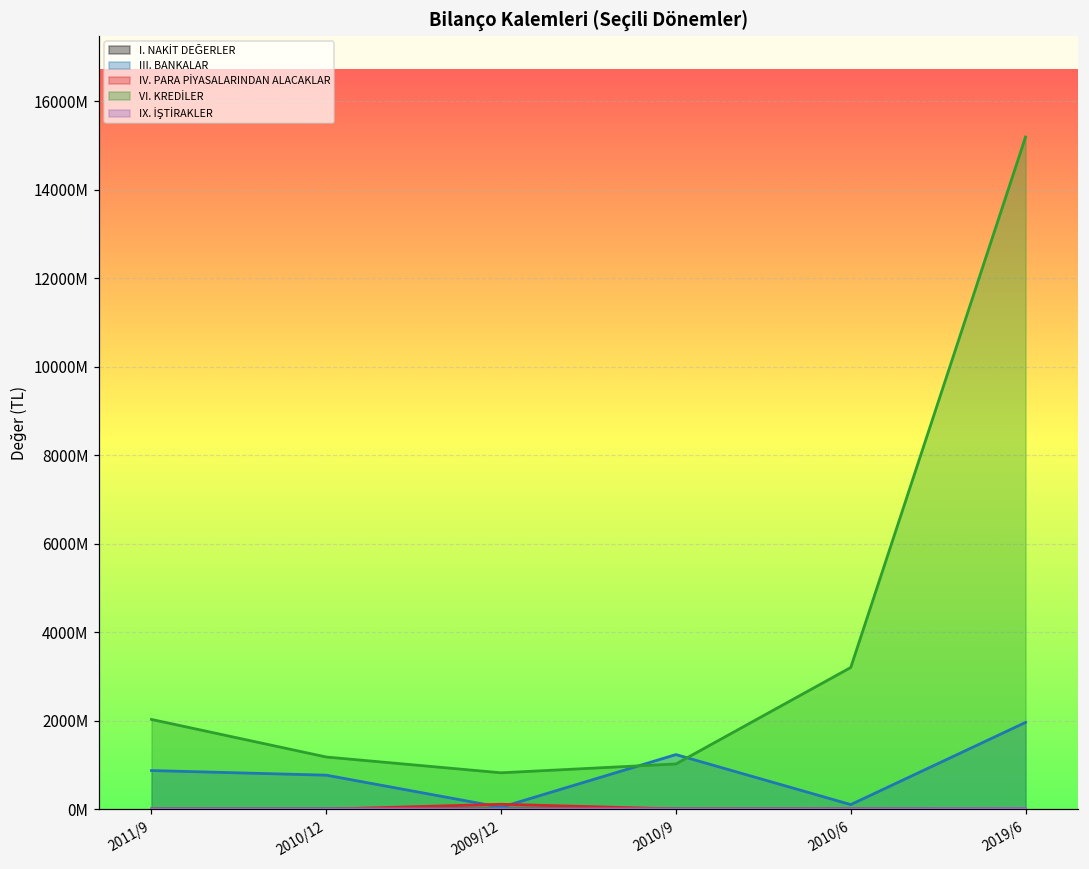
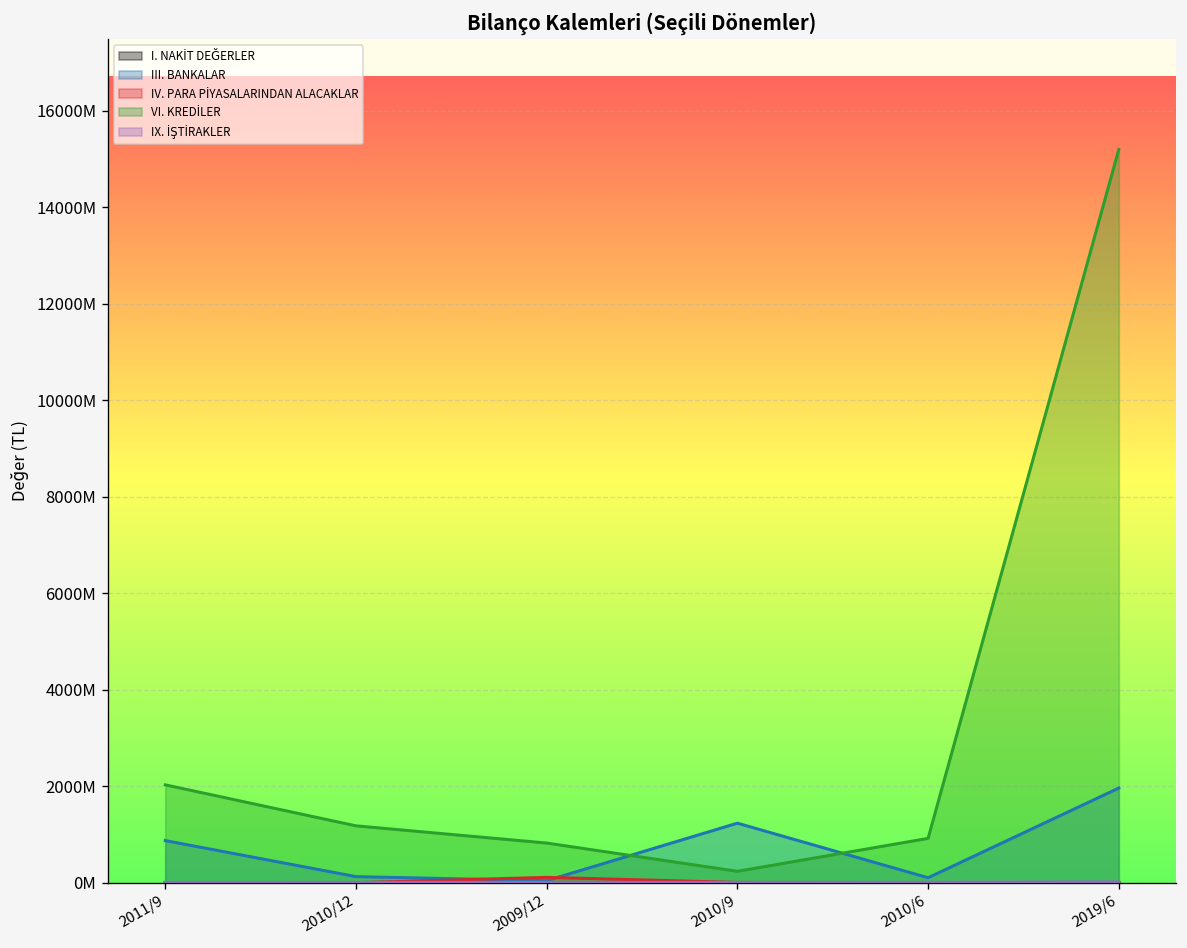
  {
    "III. BANKALAR": {
      "2011/9": 900000000,
-     "2010/12": 800000000,
+     "2010/12": 100000000,
      "2010/9": 1200000000,
      "2010/6": 100000000,
      "2019/6": 2000000000
    },
    "IV. PARA PİYASALARINDAN ALACAKLAR": {
      "2009/12": 100000000
    },
    "VI. KREDİLER": {
      "2011/9": 2000000000,
      "2010/12": 1200000000,
      "2009/12": 800000000,
-     "2010/9": 1000000000,
-     "2010/6": 3200000000,
+     "2010/9": 200000000,
+     "2010/6": 900000000,
      "2019/6": 15200000000
    }
  }
